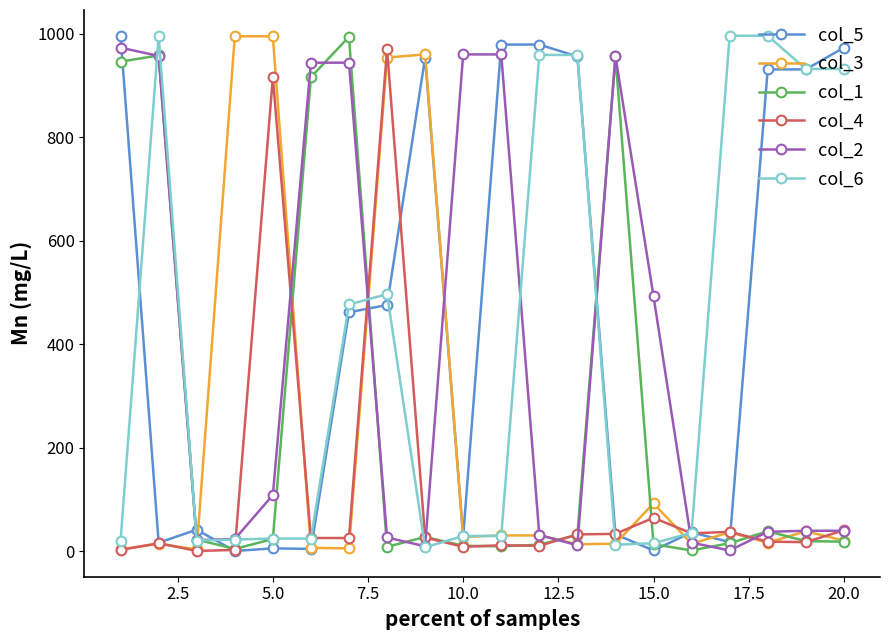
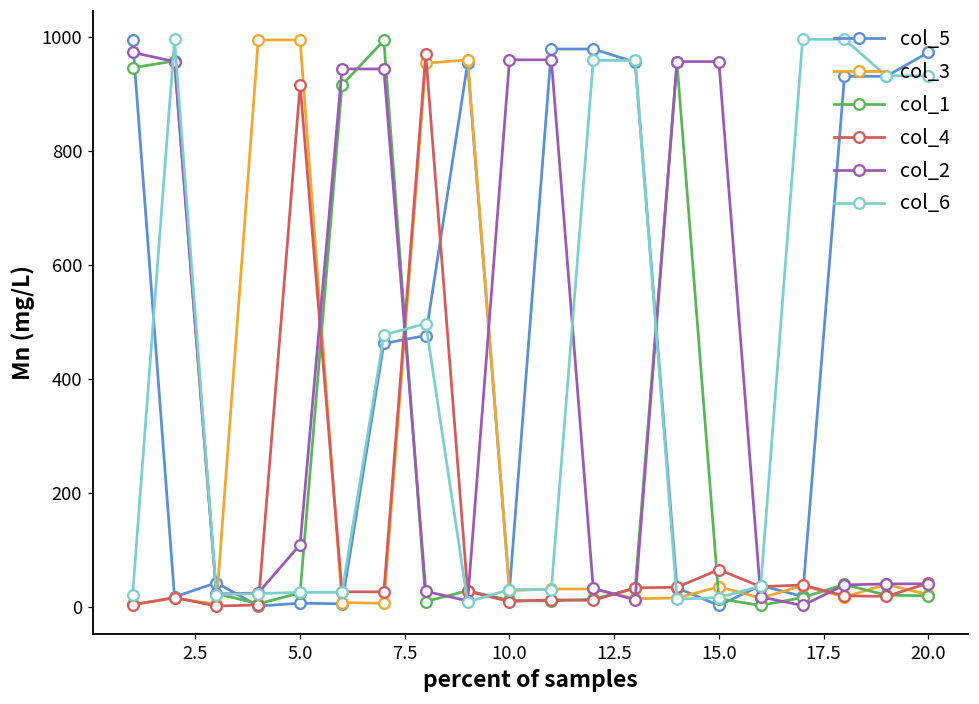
  {
    "col_5": {
      "5.0": 10,
      "15.0": 0,
      "20.0": 970
    },
    "col_3": {
      "5.0": 1000,
-     "15.0": 90
+     "15.0": 40
    },
    "col_4": {
      "5.0": 920,
      "15.0": 70
    },
    "col_2": {
      "5.0": 110,
      "10.0": 960,
-     "15.0": 490
+     "15.0": 960
    },
    "col_6": {
      "20.0": 930
    }
  }
